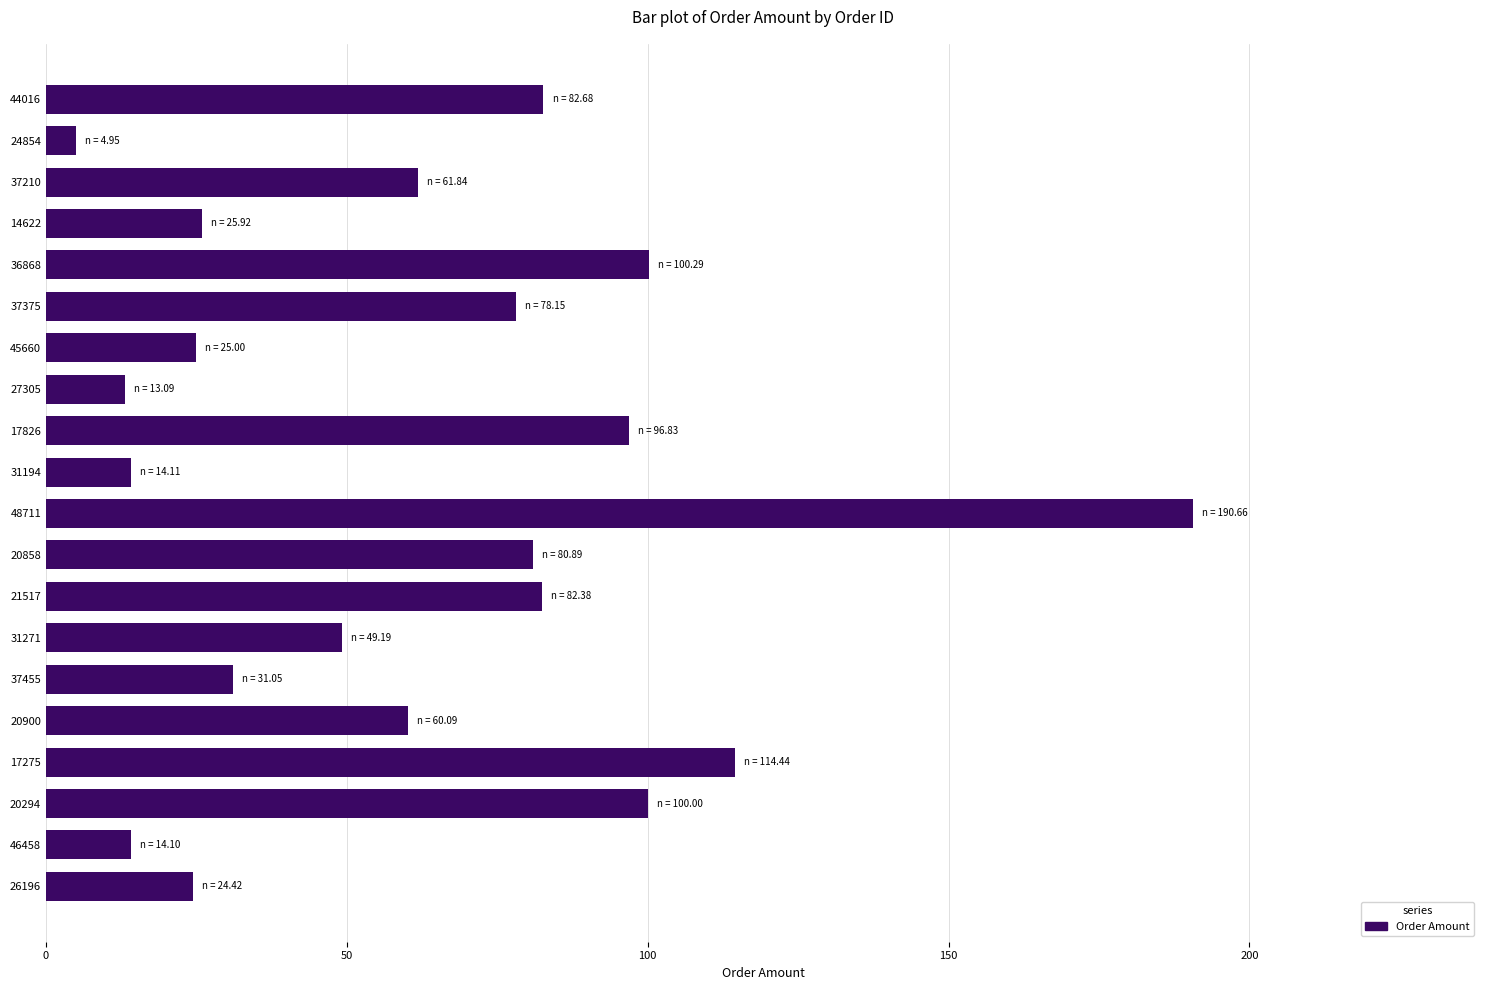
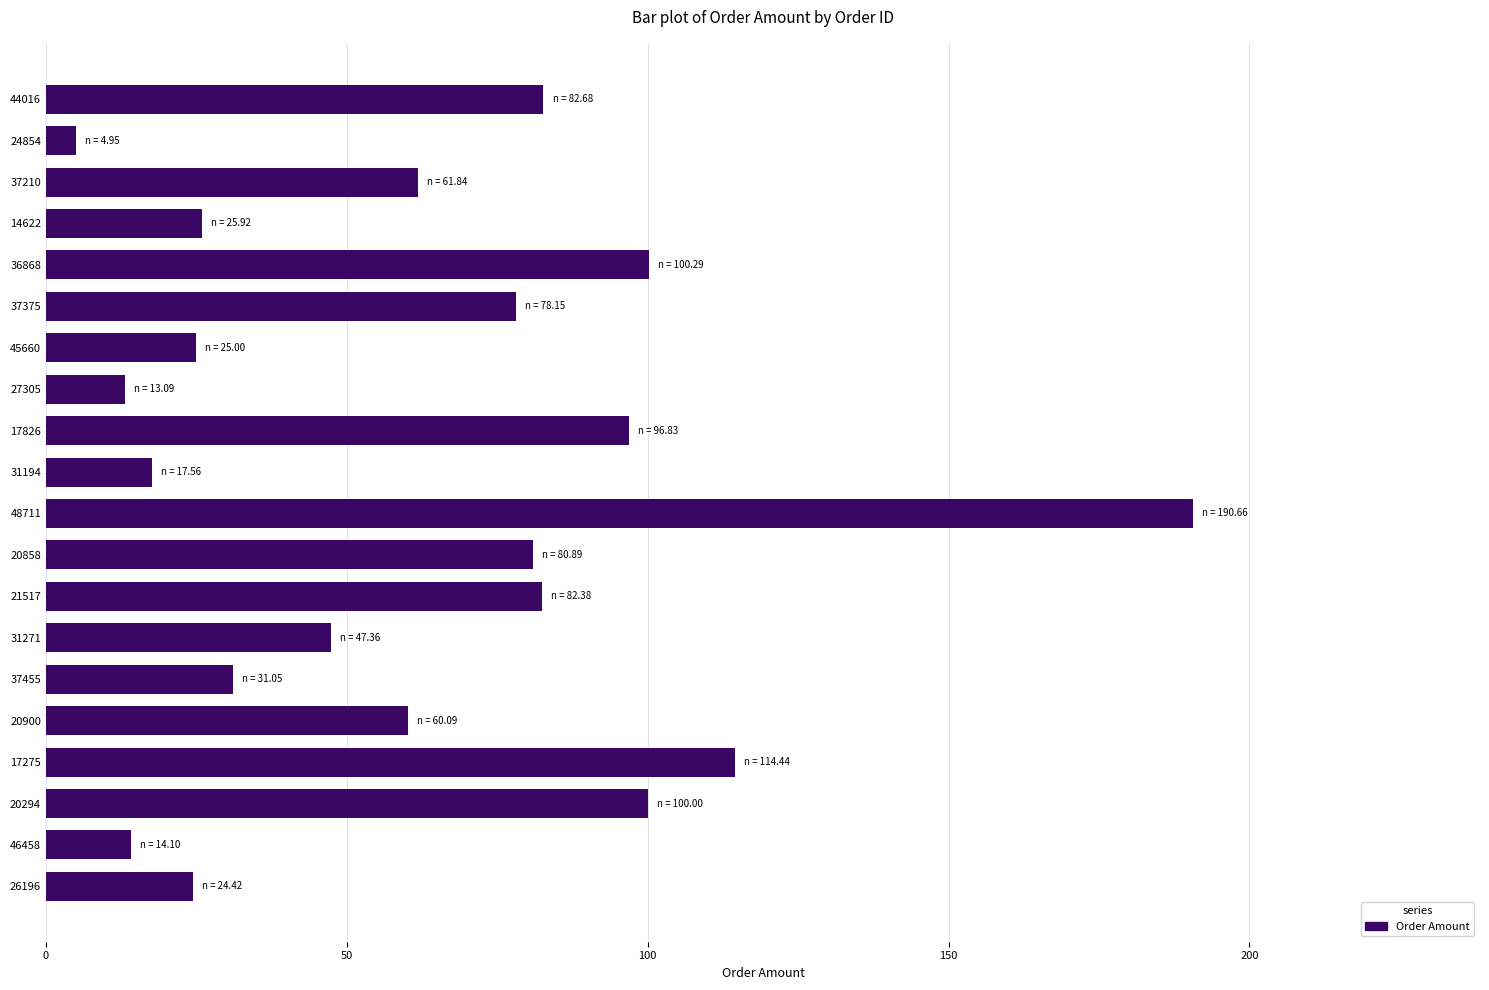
  {
    "44016": 82.68,
    "24854": 4.95,
    "37210": 61.84,
    "14622": 25.92,
    "36868": 100.29,
    "37375": 78.15,
    "45660": 25.00,
    "27305": 13.09,
    "17826": 96.83,
-   "31194": 14.11,
+   "31194": 17.56,
    "48711": 190.66,
    "20858": 80.89,
    "21517": 82.38,
-   "31271": 49.19,
+   "31271": 47.36,
    "37455": 31.05,
    "20900": 60.09,
    "17275": 114.44,
    "20294": 100.00,
    "46458": 14.10,
    "26196": 24.42
  }
